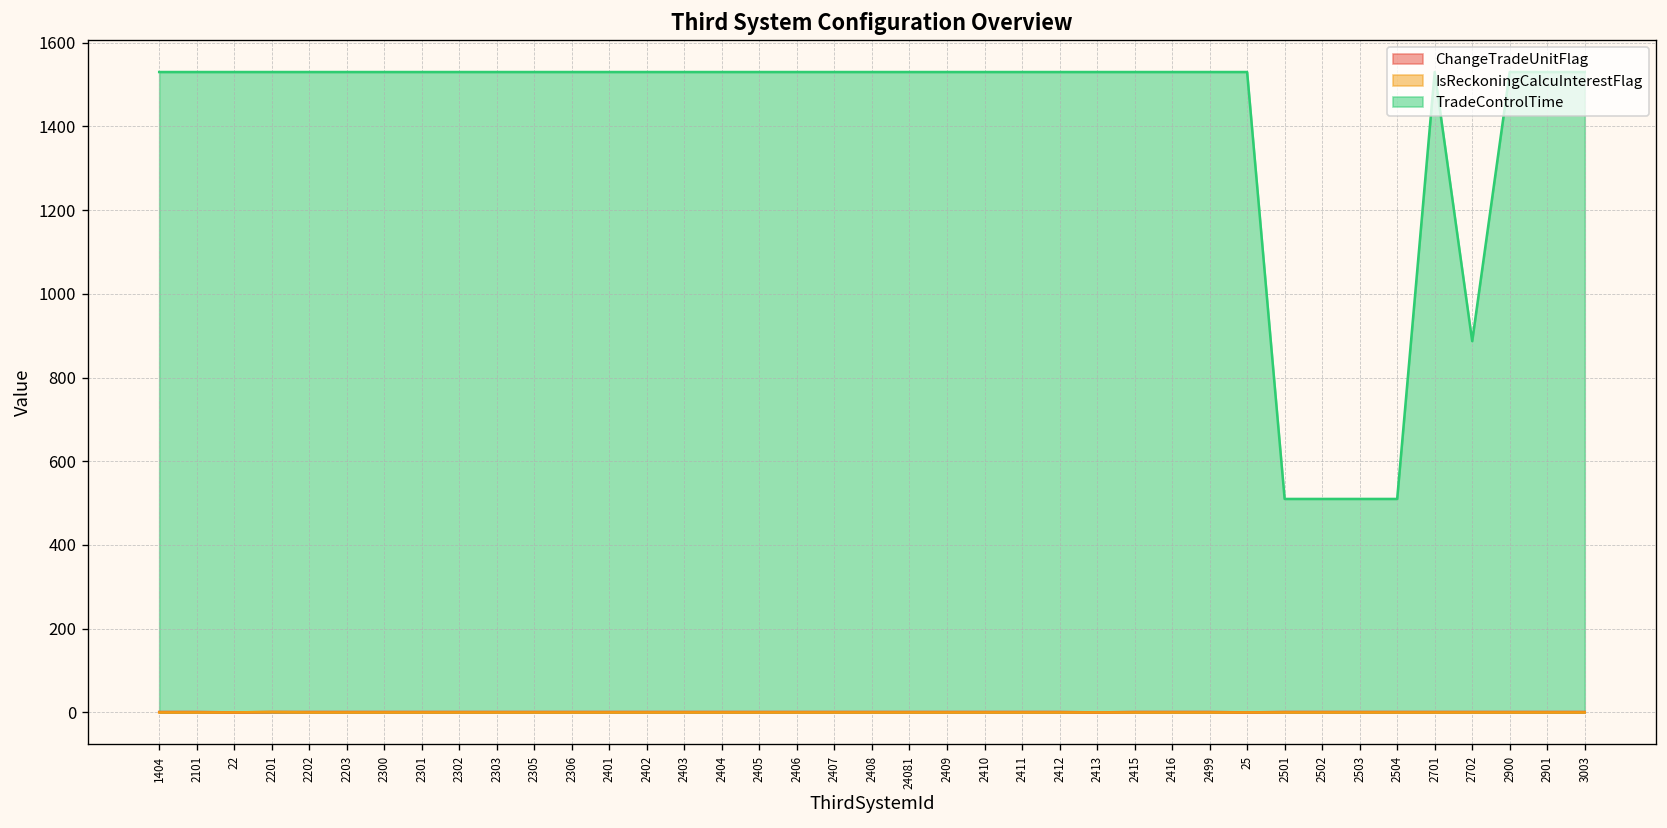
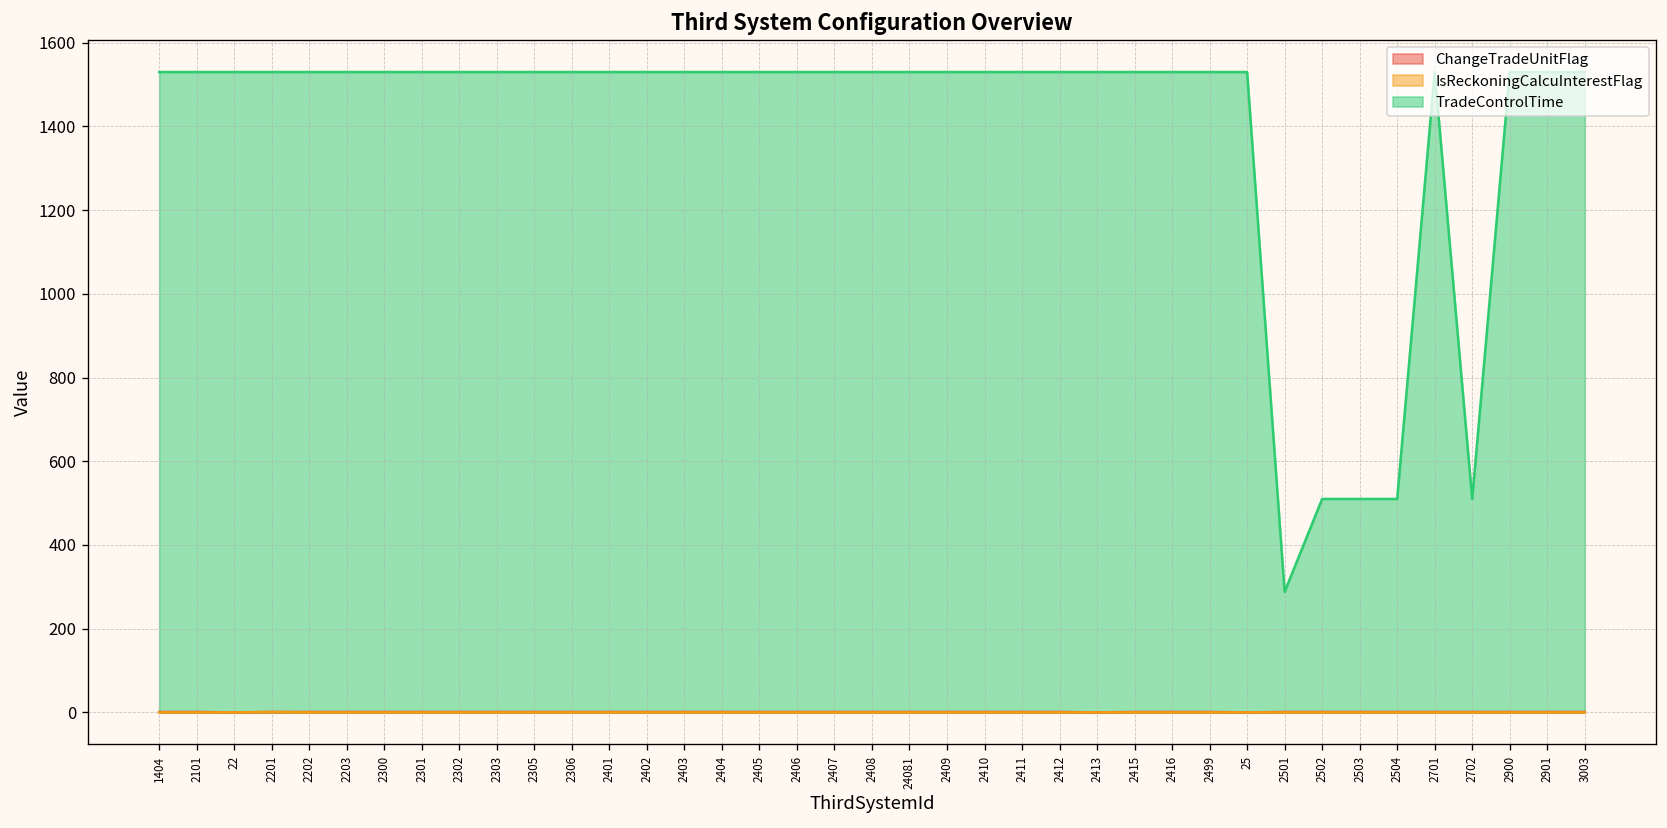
  {
    "TradeControlTime": {
      "1404": 1530,
      "2101": 1530,
      "22": 1530,
      "2201": 1530,
      "2202": 1530,
      "2203": 1530,
      "2300": 1530,
      "2301": 1530,
      "2302": 1530,
      "2303": 1530,
      "2305": 1530,
      "2306": 1530,
      "2401": 1530,
      "2402": 1530,
      "2403": 1530,
      "2404": 1530,
      "2405": 1530,
      "2406": 1530,
      "2407": 1530,
      "2408": 1530,
      "24081": 1530,
      "2409": 1530,
      "2410": 1530,
      "2411": 1530,
      "2412": 1530,
      "2413": 1530,
      "2415": 1530,
      "2416": 1530,
      "2499": 1530,
      "25": 1530,
-     "2501": 510,
+     "2501": 290,
      "2502": 510,
      "2503": 510,
      "2504": 510,
-     "2702": 890
+     "2702": 510
    }
  }
